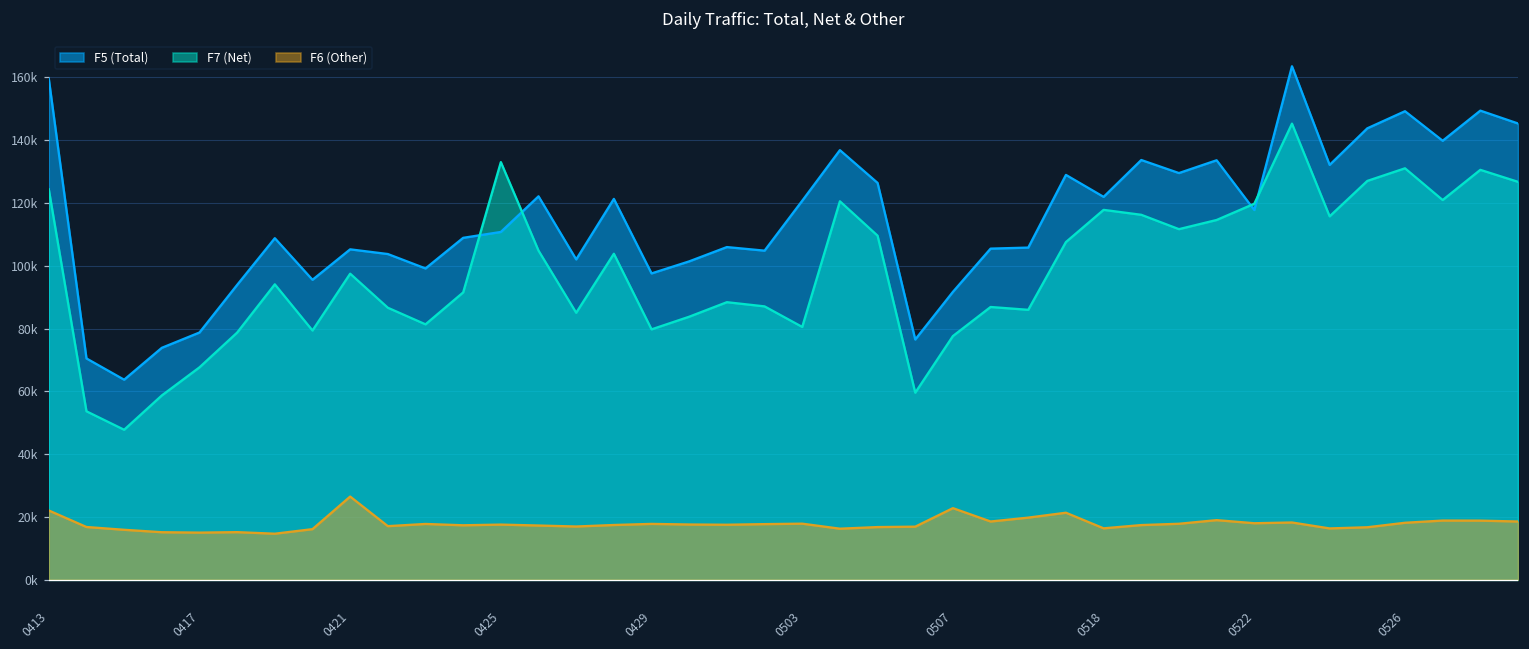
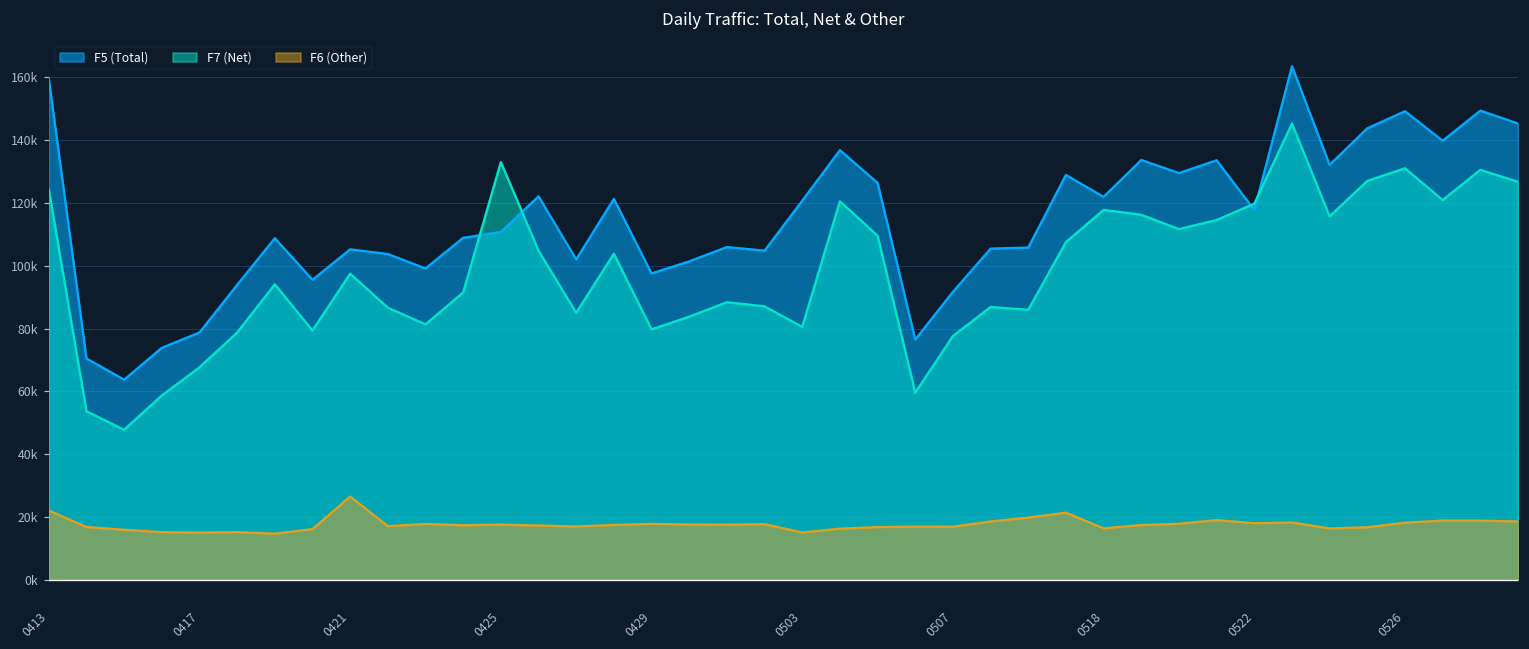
  {
    "F5 (Total)": {
      "0413": 160000,
      "0417": 79000,
      "0421": 105000,
      "0425": 111000,
      "0429": 98000,
      "0503": 121000,
      "0507": 92000,
      "0518": 122000,
      "0522": 118000,
      "0526": 149000
    },
    "F7 (Net)": {
      "0413": 124000,
      "0417": 68000,
      "0421": 97000,
      "0425": 133000,
      "0429": 80000,
      "0503": 81000,
      "0507": 78000,
      "0518": 118000,
      "0522": 120000,
      "0526": 131000
    },
    "F6 (Other)": {
      "0413": 22000,
      "0417": 15000,
      "0421": 27000,
      "0425": 18000,
      "0429": 18000,
-     "0503": 18000,
-     "0507": 23000,
+     "0503": 15000,
+     "0507": 17000,
      "0518": 16000,
      "0522": 18000,
      "0526": 18000
    }
  }
